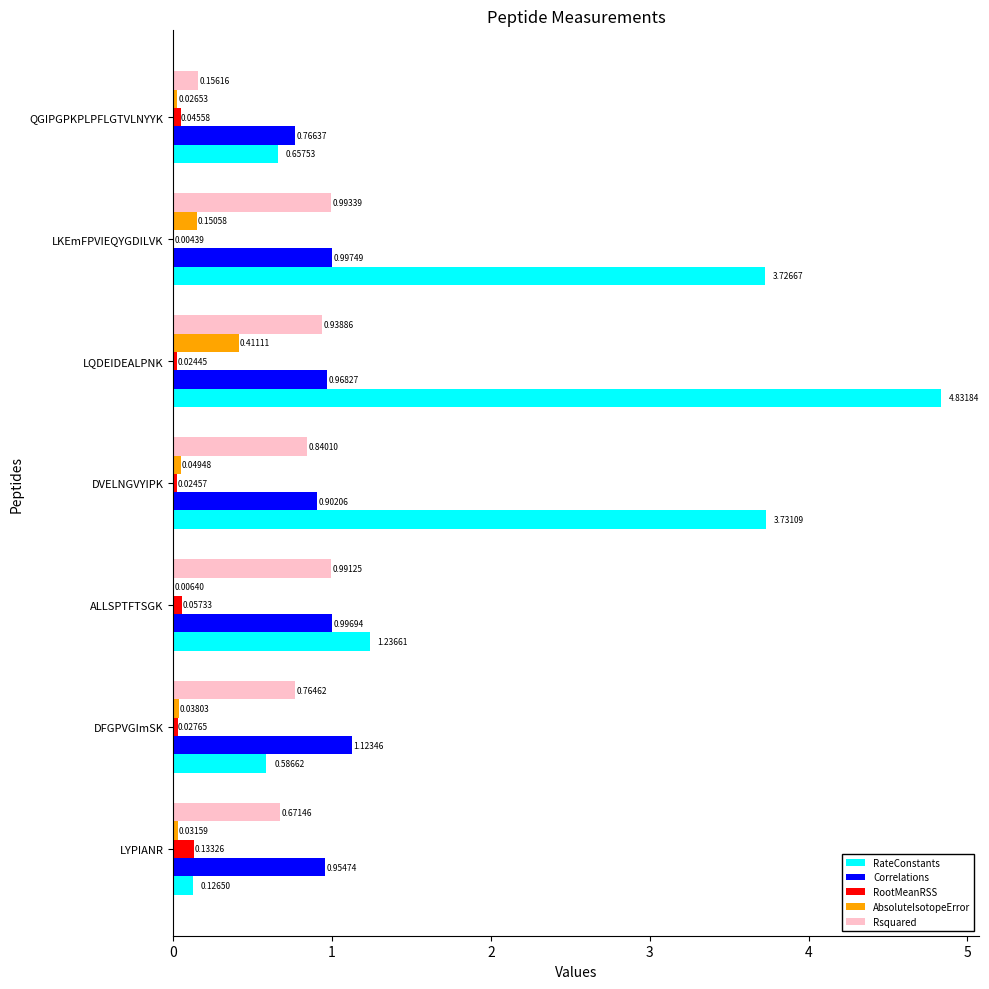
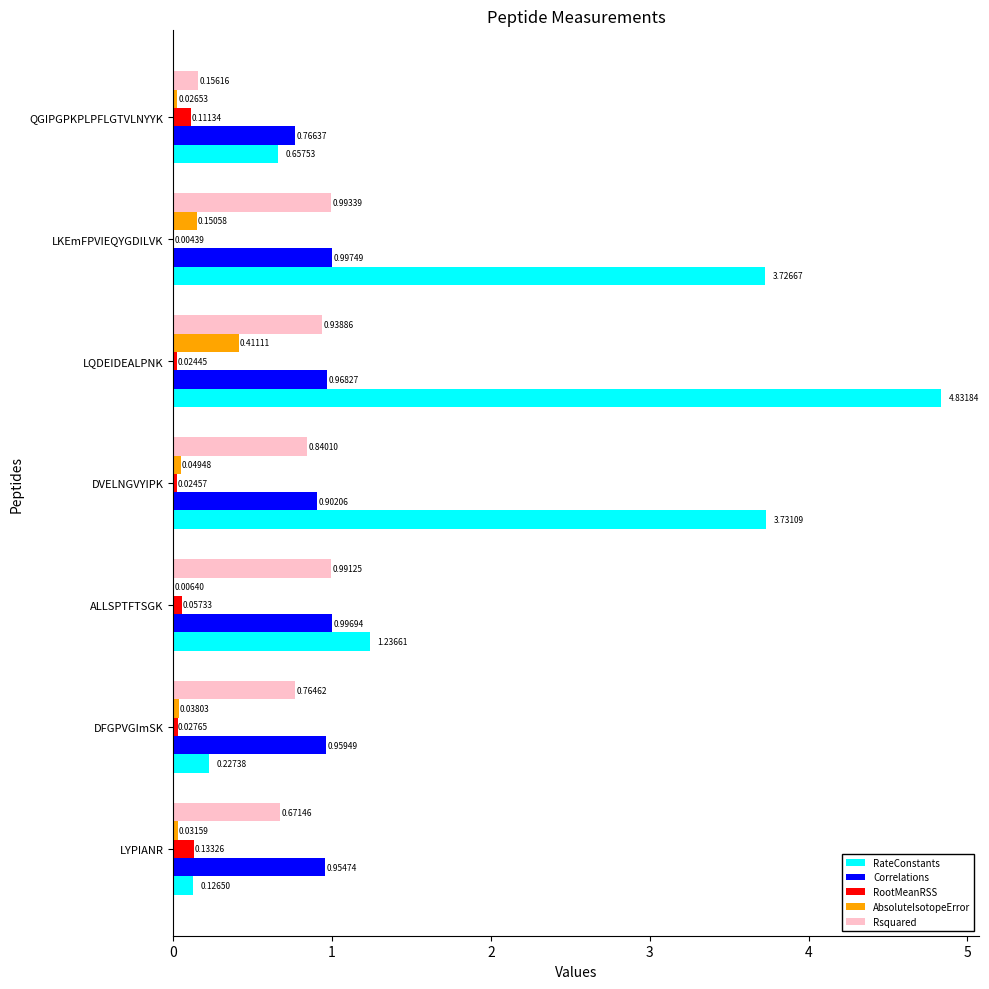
  {
    "RateConstants": {
      "QGIPGPKPLPFLGTVLNYYK": 0.65753,
      "LKEmFPVIEQYGDILVK": 3.72667,
      "LQDEIDEALPNK": 4.83184,
      "DVELNGVYIPK": 3.73109,
      "ALLSPTFTSGK": 1.23661,
-     "DFGPVGImSK": 0.58662,
+     "DFGPVGImSK": 0.22738,
      "LYPIANR": 0.12650
    },
    "Correlations": {
      "QGIPGPKPLPFLGTVLNYYK": 0.76637,
      "LKEmFPVIEQYGDILVK": 0.99749,
      "LQDEIDEALPNK": 0.96827,
      "DVELNGVYIPK": 0.90206,
      "ALLSPTFTSGK": 0.99694,
-     "DFGPVGImSK": 1.12346,
+     "DFGPVGImSK": 0.95949,
      "LYPIANR": 0.95474
    },
    "RootMeanRSS": {
-     "QGIPGPKPLPFLGTVLNYYK": 0.04558,
+     "QGIPGPKPLPFLGTVLNYYK": 0.11134,
      "LKEmFPVIEQYGDILVK": 0.00439,
      "LQDEIDEALPNK": 0.02445,
      "DVELNGVYIPK": 0.02457,
      "ALLSPTFTSGK": 0.05733,
      "DFGPVGImSK": 0.02765,
      "LYPIANR": 0.13326
    },
    "AbsoluteIsotopeError": {
      "QGIPGPKPLPFLGTVLNYYK": 0.02653,
      "LKEmFPVIEQYGDILVK": 0.15058,
      "LQDEIDEALPNK": 0.41111,
      "DVELNGVYIPK": 0.04948,
      "ALLSPTFTSGK": 0.00640,
      "DFGPVGImSK": 0.03803,
      "LYPIANR": 0.03159
    },
    "Rsquared": {
      "QGIPGPKPLPFLGTVLNYYK": 0.15616,
      "LKEmFPVIEQYGDILVK": 0.99339,
      "LQDEIDEALPNK": 0.93886,
      "DVELNGVYIPK": 0.84010,
      "ALLSPTFTSGK": 0.99125,
      "DFGPVGImSK": 0.76462,
      "LYPIANR": 0.67146
    }
  }
